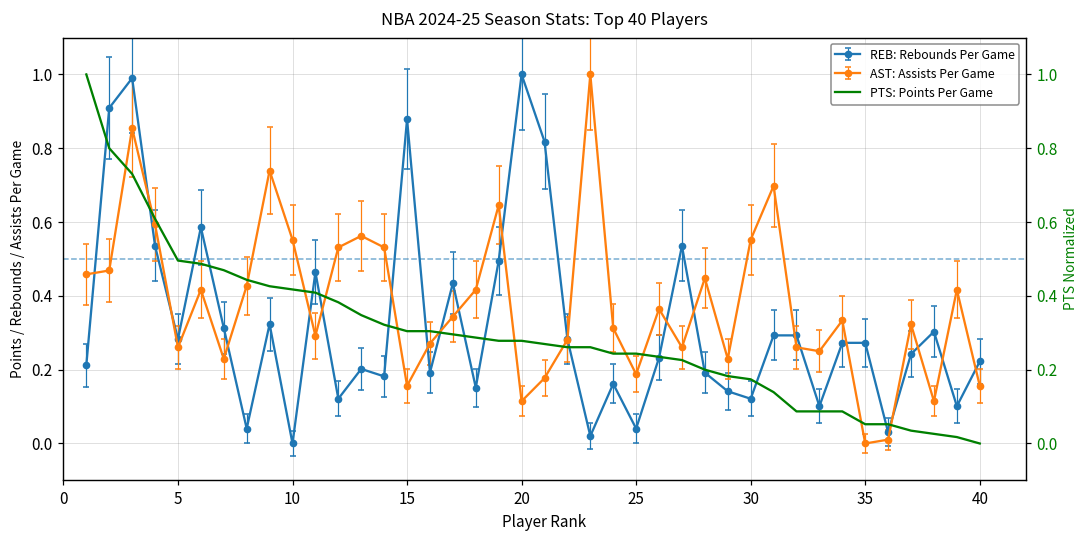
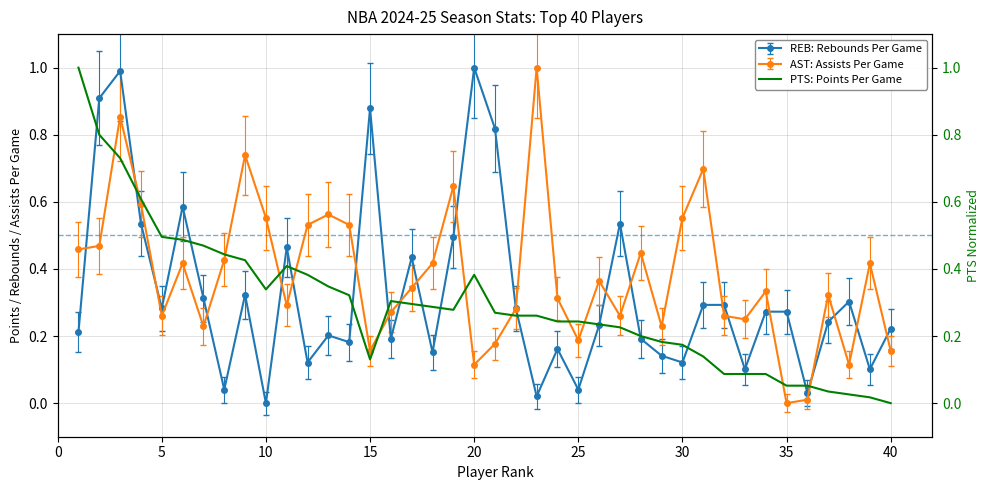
  {
    "PTS: Points Per Game": {
      "5": 0.50,
-     "10": 0.42,
-     "15": 0.30,
-     "20": 0.28,
+     "10": 0.34,
+     "15": 0.13,
+     "20": 0.38,
      "25": 0.24,
      "30": 0.17,
      "35": 0.05,
      "40": 0.00
    }
  }
